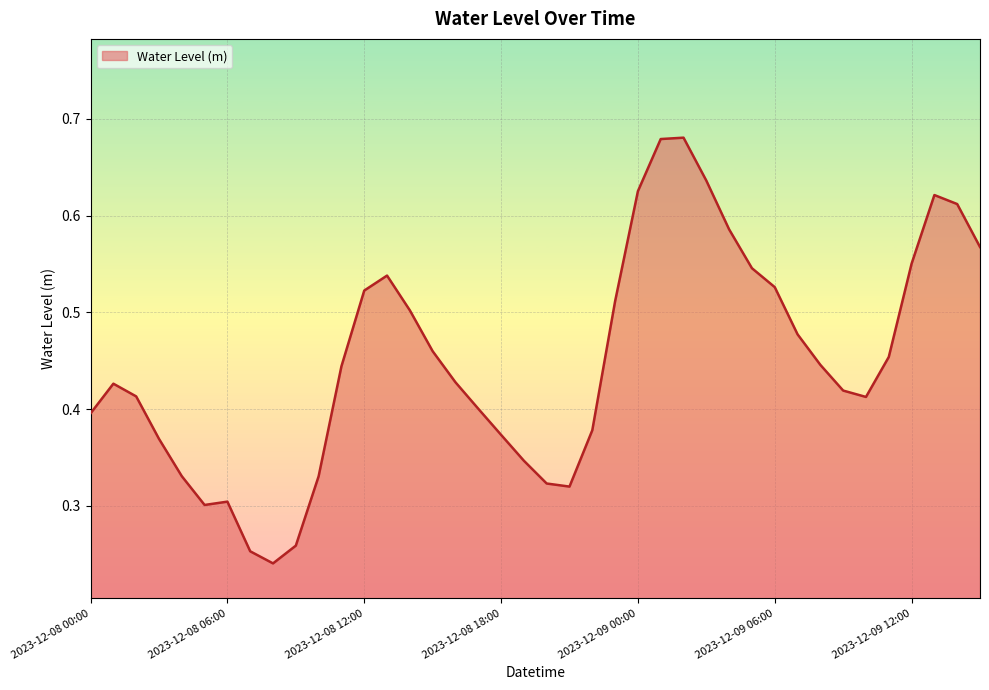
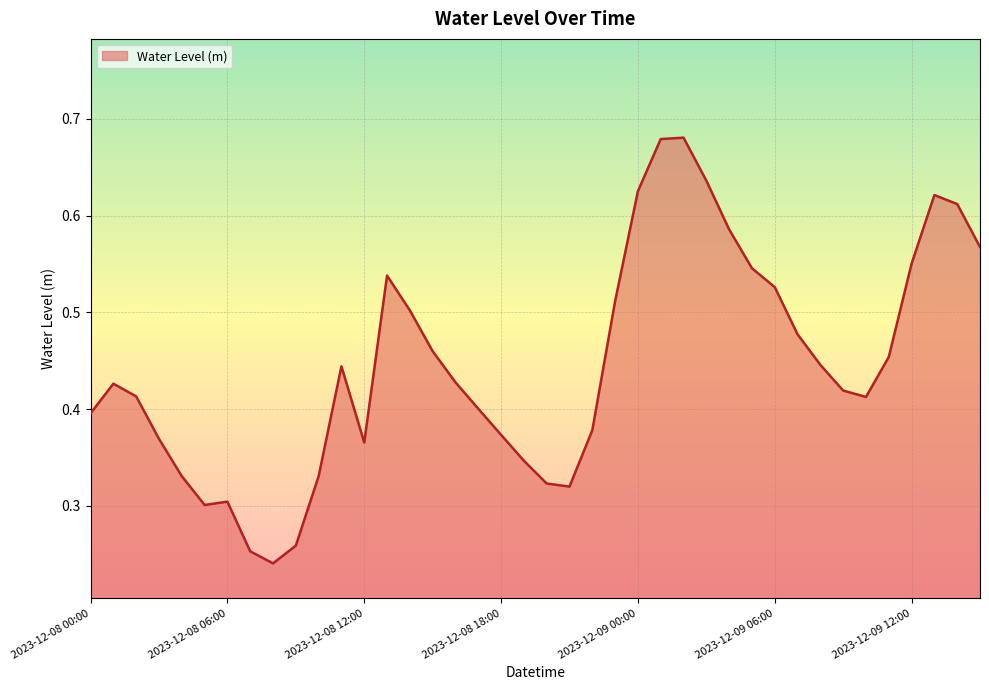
  {
    "2023-12-08 00:00": 0.40,
    "2023-12-08 06:00": 0.30,
-   "2023-12-08 12:00": 0.52,
+   "2023-12-08 12:00": 0.37,
    "2023-12-08 18:00": 0.37,
    "2023-12-09 00:00": 0.63,
    "2023-12-09 06:00": 0.53,
    "2023-12-09 12:00": 0.55
  }
